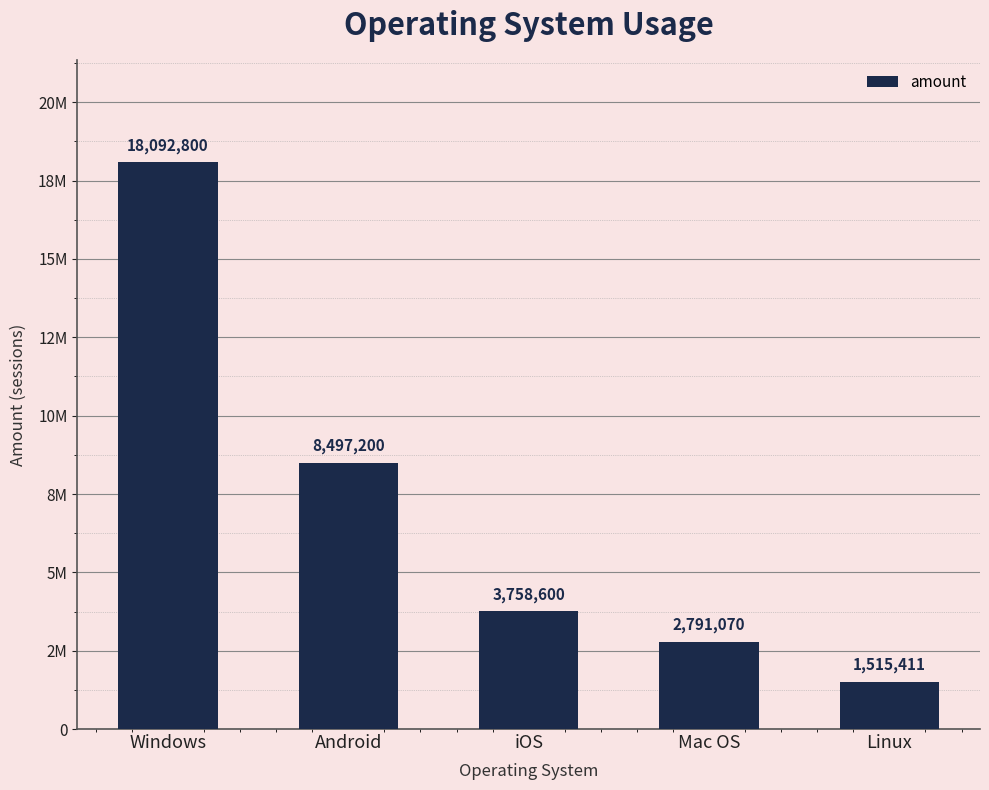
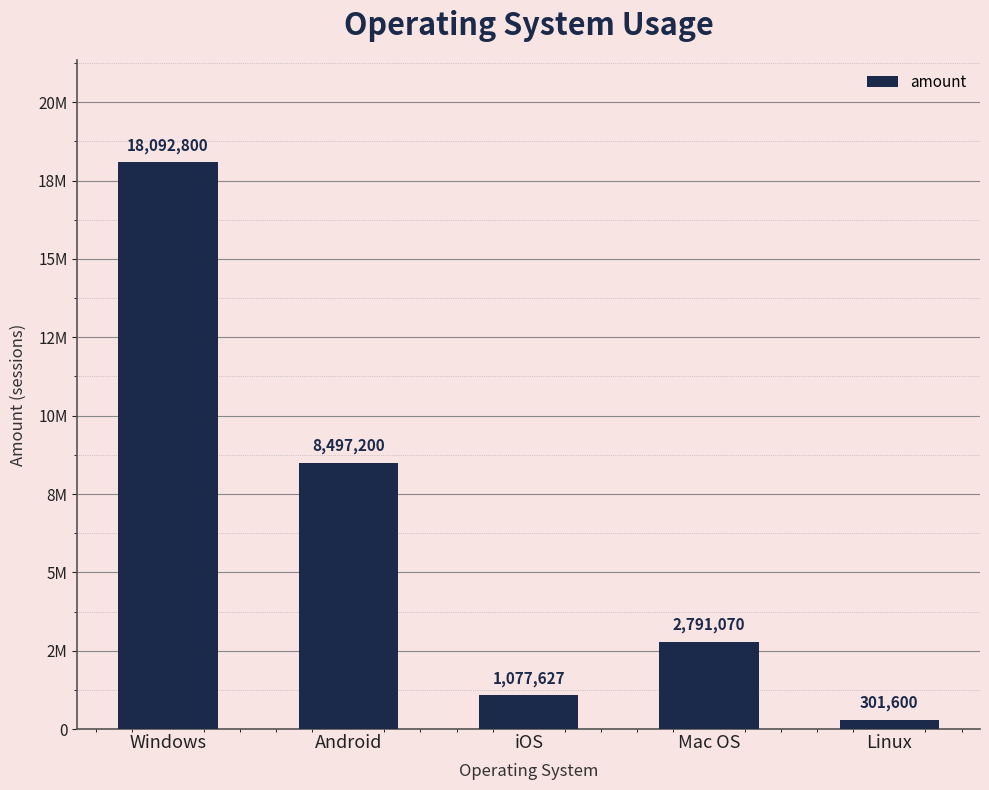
  {
    "Windows": "18,092,800",
    "Android": "8,497,200",
-   "iOS": "3,758,600",
+   "iOS": "1,077,627",
    "Mac OS": "2,791,070",
-   "Linux": "1,515,411"
+   "Linux": "301,600"
  }
